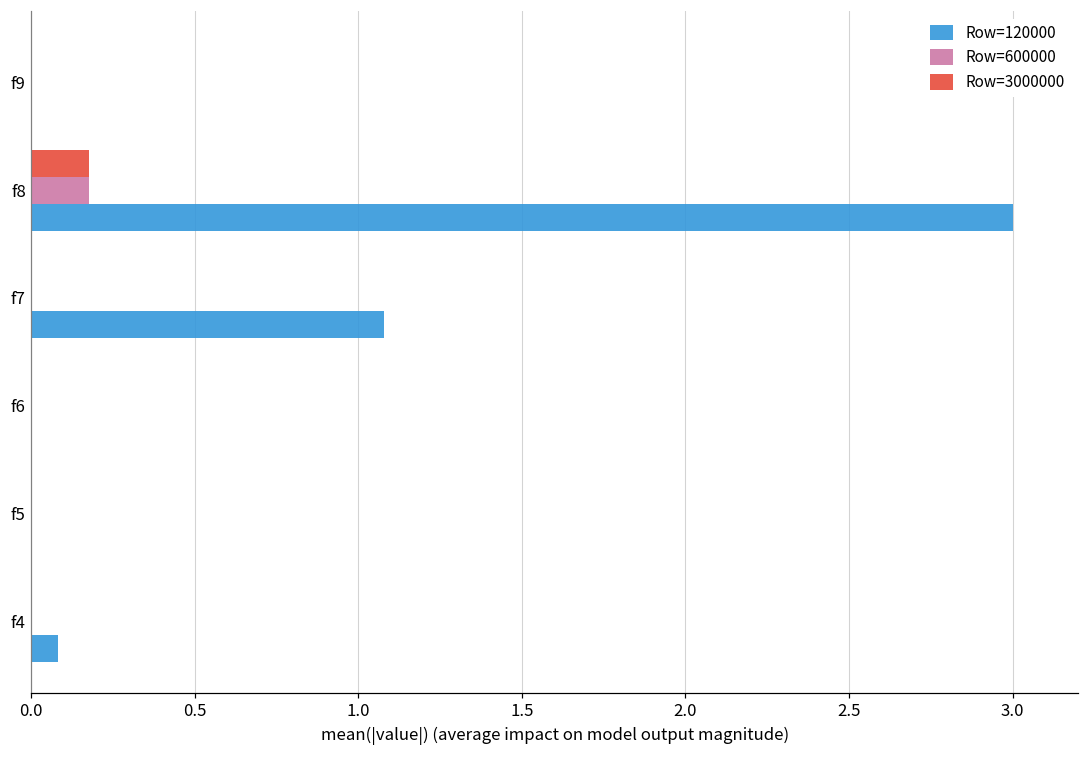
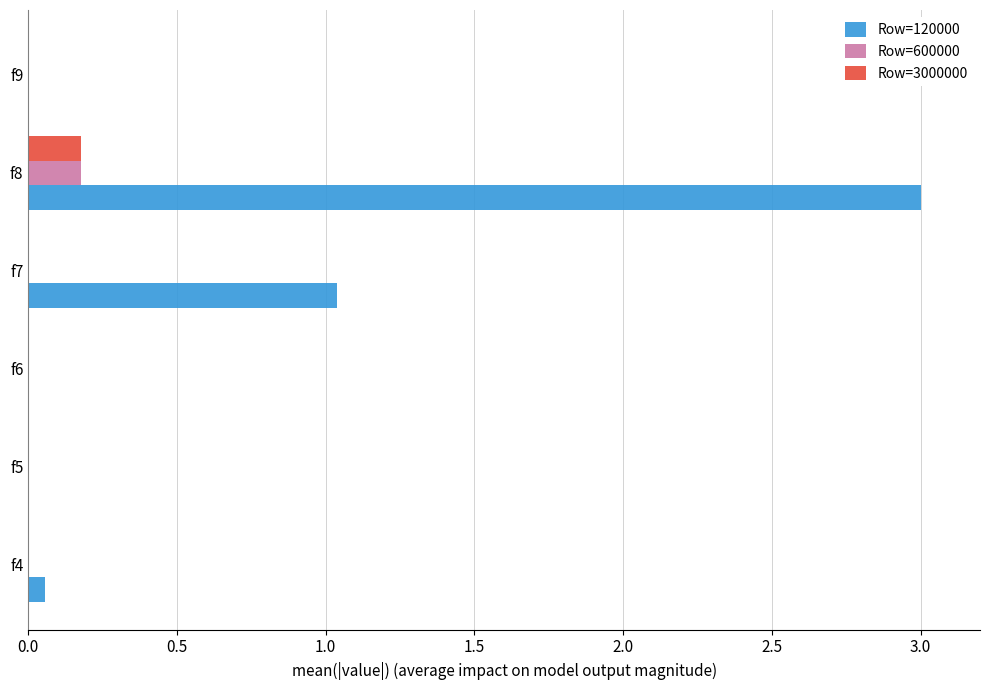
  {
    "Row=120000": {
      "f8": 3.00,
-     "f7": 1.08,
-     "f4": 0.08
+     "f7": 1.04,
+     "f4": 0.06
    },
    "Row=600000": {
      "f8": 0.18
    },
    "Row=3000000": {
      "f8": 0.18
    }
  }
